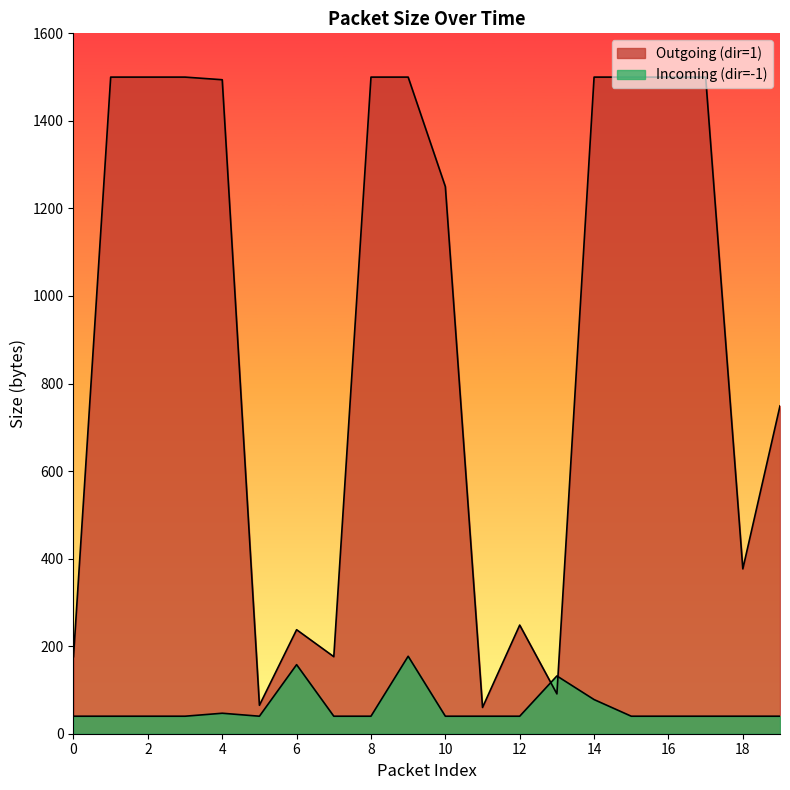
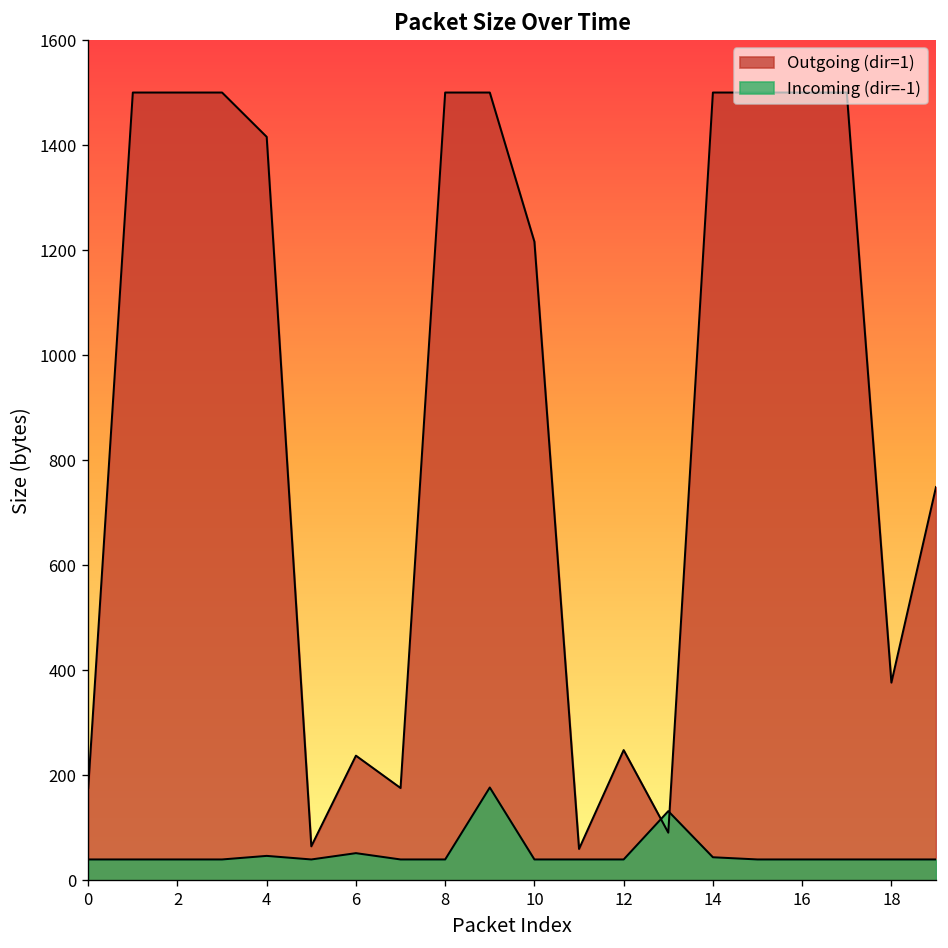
  {
    "Outgoing (dir=1)": {
      "0": 180,
      "2": 1500,
-     "4": 1490,
+     "4": 1420,
      "6": 240,
      "8": 1500,
-     "10": 1250,
+     "10": 1220,
      "12": 250,
      "14": 1500,
      "18": 380
    },
    "Incoming (dir=-1)": {
      "0": 40,
      "2": 40,
      "4": 50,
-     "6": 160,
+     "6": 50,
      "8": 40,
      "10": 40,
      "12": 40,
-     "14": 80,
+     "14": 40,
      "16": 40,
      "18": 40
    }
  }
